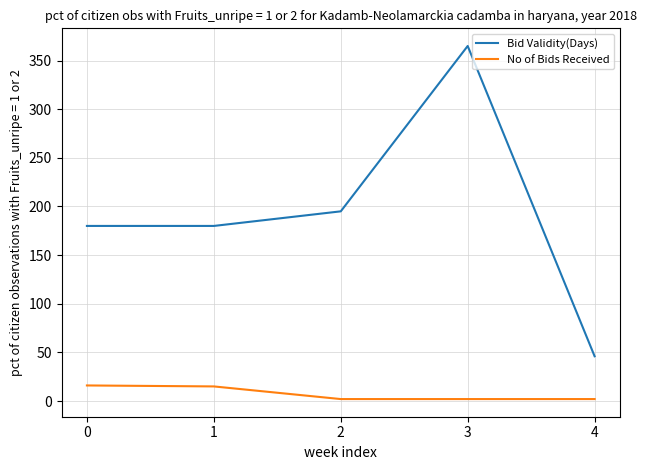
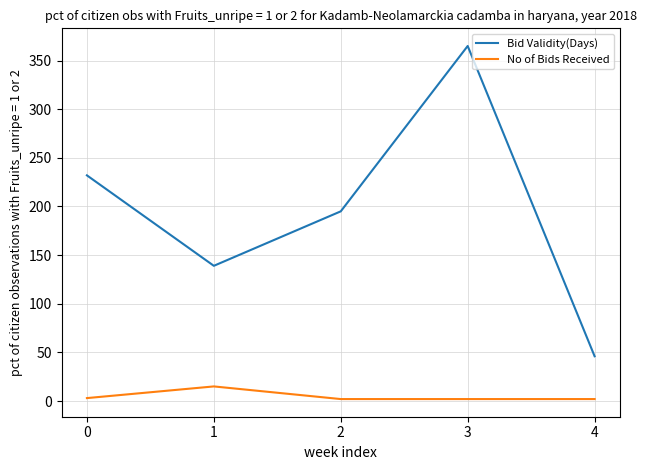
  {
    "Bid Validity(Days)": {
-     "0": 180,
-     "1": 180,
+     "0": 230,
+     "1": 140,
      "2": 200,
      "3": 370,
      "4": 50
    },
    "No of Bids Received": {
-     "0": 20,
+     "0": 0,
      "1": 20,
      "2": 0,
      "3": 0,
      "4": 0
    }
  }
